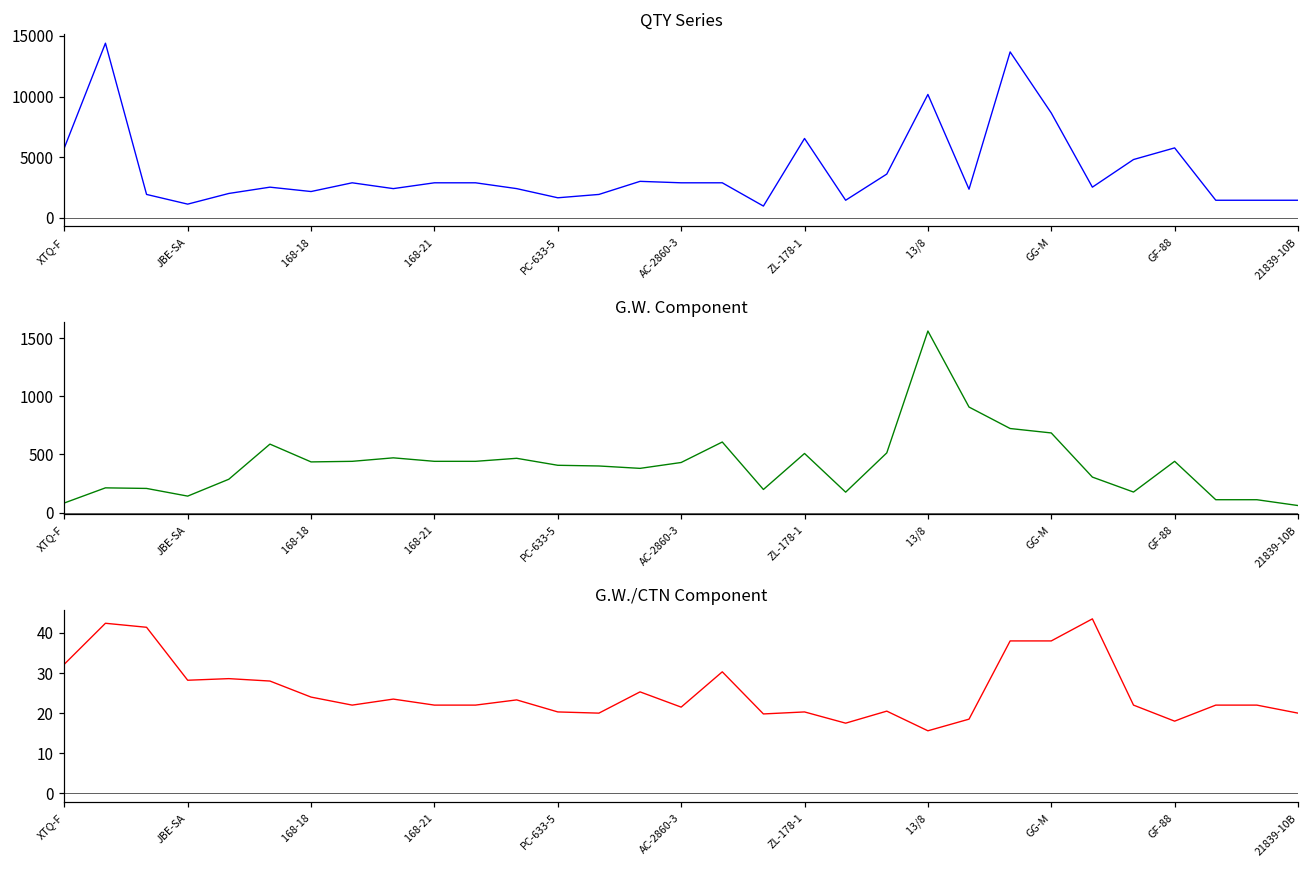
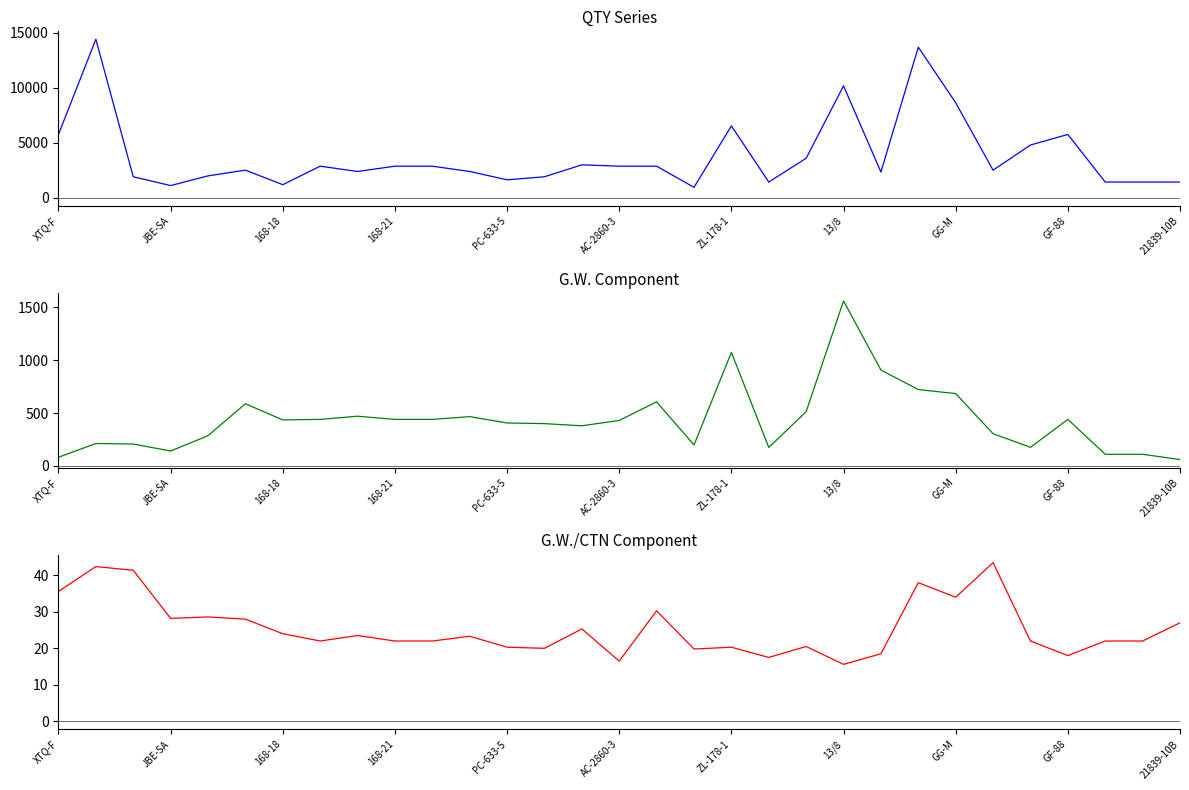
  {
    "QTY Series": {
      "XTQ-F": 5800,
      "JBE-SA": 1100,
-     "168-18": 2200,
+     "168-18": 1200,
      "168-21": 2900,
      "PC-633-5": 1600,
      "AC-2860-3": 2900,
      "ZL-178-1": 6500,
      "13/8": 10200,
      "GG-M": 8600,
      "GF-88": 5800,
      "21839-10B": 1400
    },
    "G.W. Component": {
      "XTQ-F": 80,
      "JBE-SA": 140,
      "168-18": 440,
      "168-21": 440,
      "PC-633-5": 410,
      "AC-2860-3": 430,
-     "ZL-178-1": 510,
+     "ZL-178-1": 1070,
      "13/8": 1560,
      "GG-M": 680,
      "GF-88": 440,
      "21839-10B": 60
    },
    "G.W./CTN Component": {
-     "XTQ-F": 32,
+     "XTQ-F": 36,
      "JBE-SA": 28,
      "168-18": 24,
      "168-21": 22,
      "PC-633-5": 20,
-     "AC-2860-3": 22,
+     "AC-2860-3": 17,
      "ZL-178-1": 20,
      "13/8": 16,
-     "GG-M": 38,
+     "GG-M": 34,
      "GF-88": 18,
-     "21839-10B": 20
+     "21839-10B": 27
    }
  }
